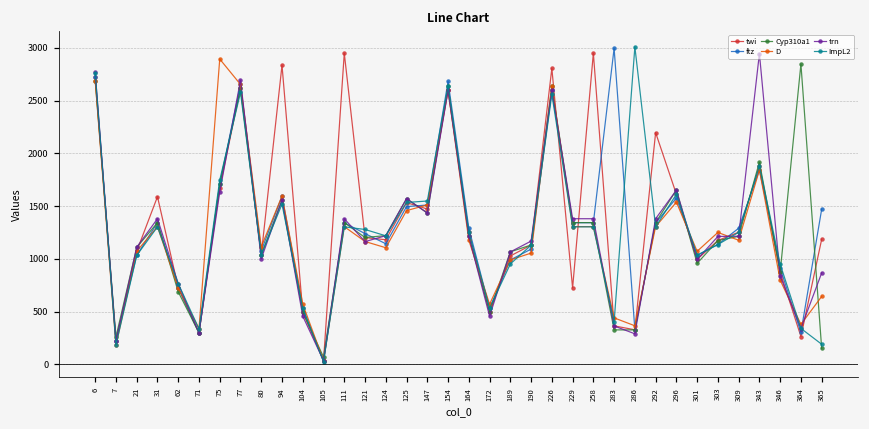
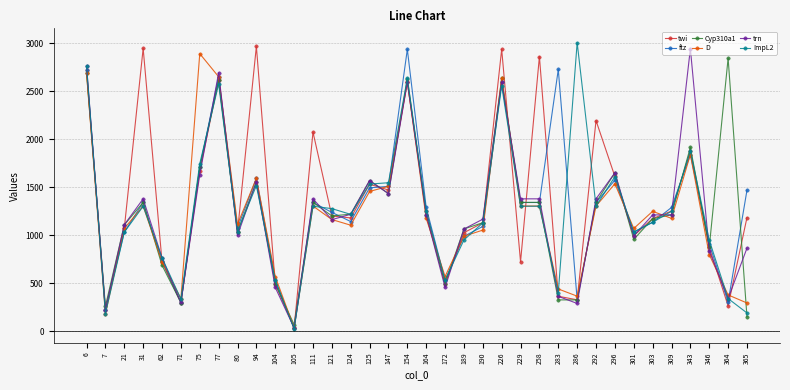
  {
    "twi": {
-     "31": 1600,
+     "31": 2900,
      "75": 1700,
-     "94": 2800,
-     "111": 2900,
+     "94": 3000,
+     "111": 2100,
      "124": 1200,
      "147": 1500,
      "189": 1000,
-     "226": 2800,
+     "226": 2900,
      "229": 700,
-     "258": 2950,
+     "258": 2860,
      "292": 2200,
      "364": 300,
      "365": 1200
    },
    "ftz": {
      "80": 1100,
      "121": 1200,
      "124": 1100,
      "125": 1500,
-     "154": 2700,
+     "154": 2900,
      "164": 1300,
      "190": 1100,
-     "283": 3000,
+     "283": 2700,
      "296": 1600,
      "309": 1300,
      "346": 900,
      "364": 300,
      "365": 1500
    },
    "Cyp310a1": {
      "7": 300,
      "62": 700,
      "105": 100,
      "283": 300,
      "301": 1000,
      "343": 1900,
      "364": 2800,
      "365": 200
    },
    "D": {
      "75": 2900,
      "80": 1100,
      "104": 600,
      "124": 1100,
      "125": 1500,
      "164": 1200,
      "172": 600,
      "190": 1100,
      "283": 400,
      "286": 400,
      "296": 1500,
      "301": 1100,
      "303": 1300,
      "309": 1200,
      "346": 800,
      "364": 400,
-     "365": 600
+     "365": 300
    },
    "trn": {
      "31": 1400,
      "75": 1600,
      "77": 2700,
      "80": 1000,
      "104": 500,
      "111": 1400,
      "172": 500,
      "190": 1200,
      "229": 1400,
      "258": 1400,
      "286": 300,
      "292": 1400,
      "303": 1200,
      "346": 800,
      "365": 900
    },
    "ImpL2": {
      "75": 1700,
      "77": 2600,
      "94": 1500,
      "121": 1300,
      "147": 1500,
      "189": 1000,
      "226": 2600,
      "283": 400,
      "286": 3000,
      "346": 1000,
      "365": 200
    }
  }
